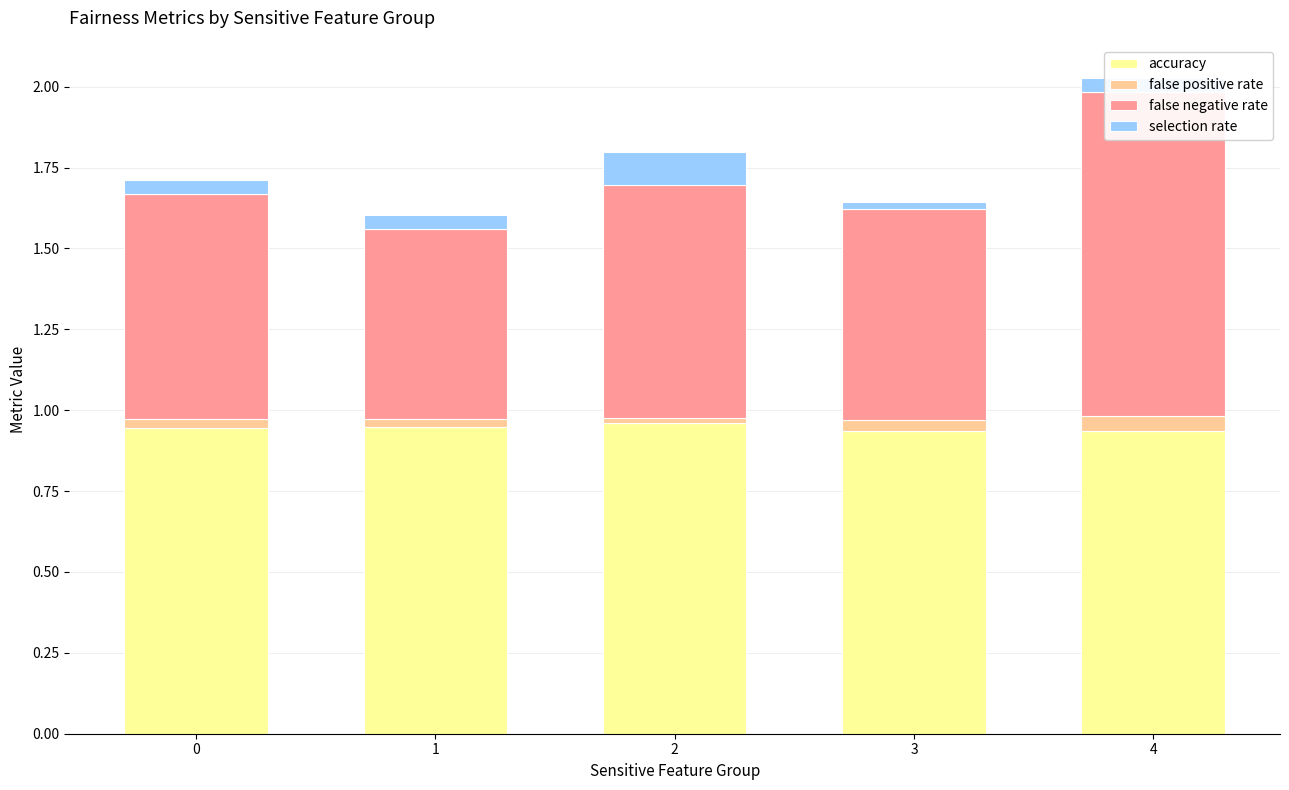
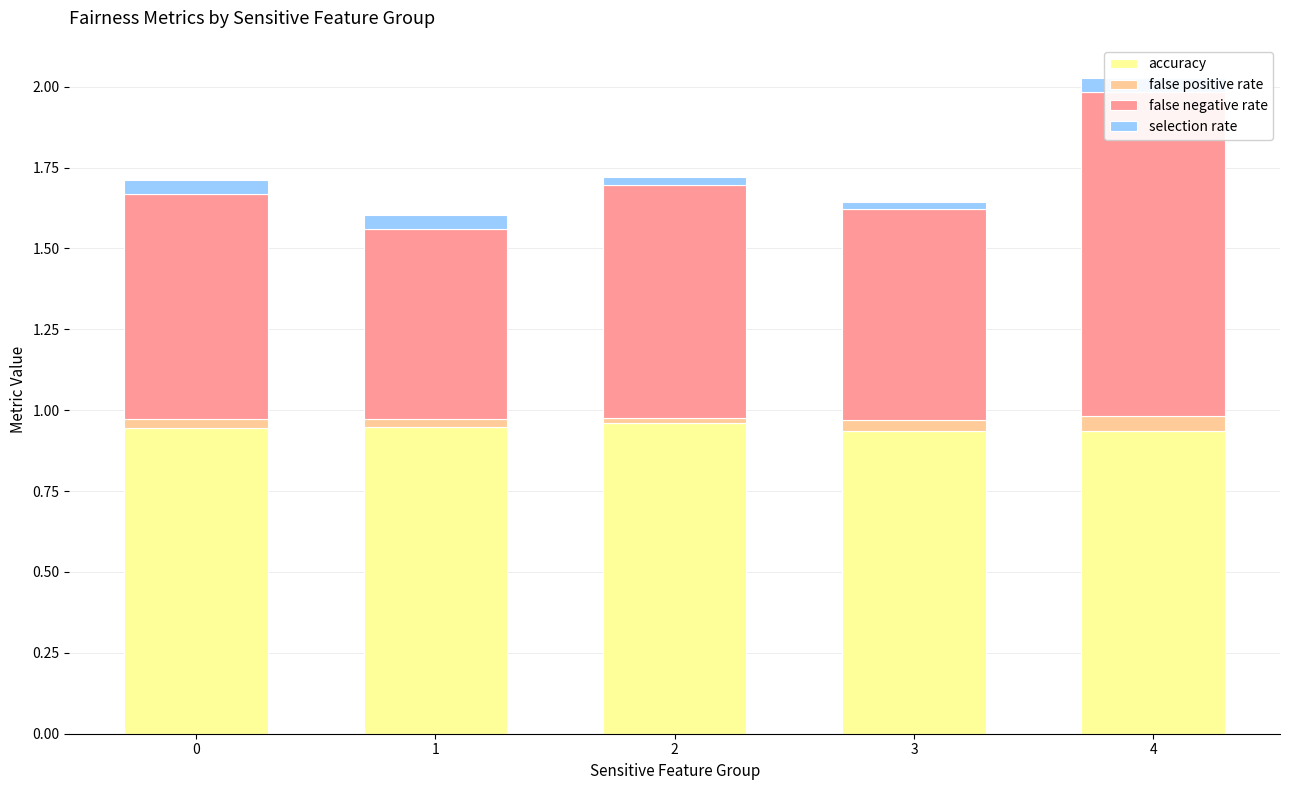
  {
    "selection rate": {
      "0": 0.04,
      "1": 0.04,
-     "2": 0.10,
+     "2": 0.03,
      "3": 0.02
    }
  }
